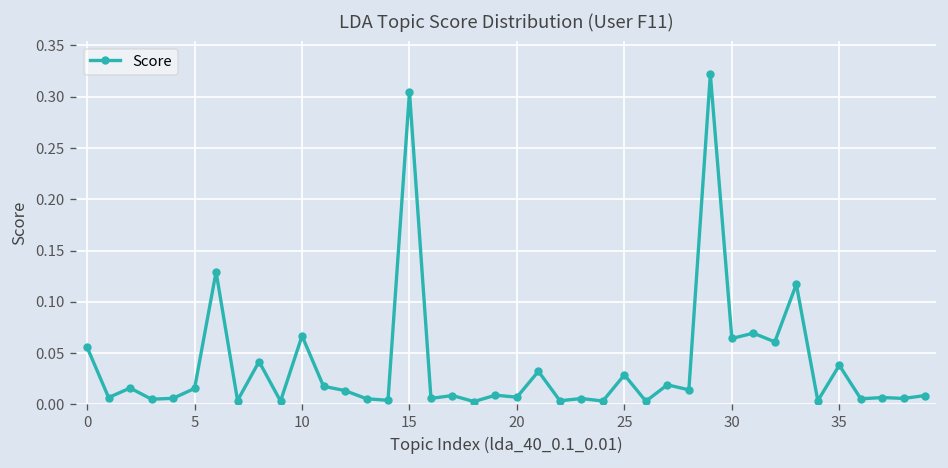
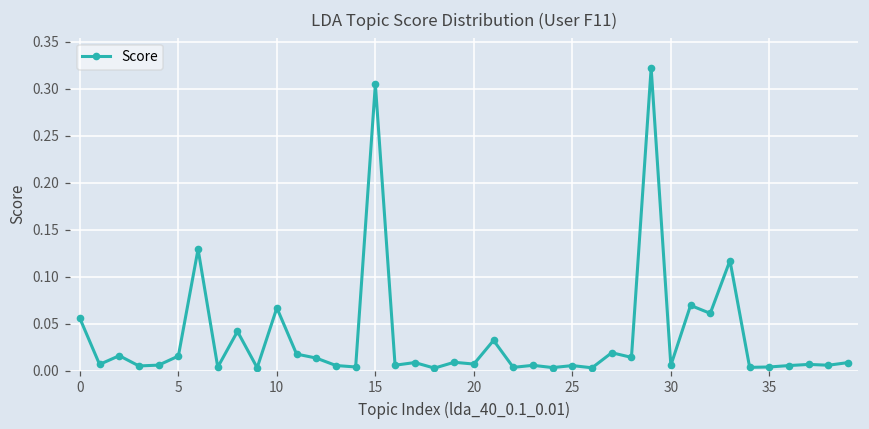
  {
    "0": 0.06,
    "5": 0.02,
    "10": 0.07,
    "15": 0.30,
    "20": 0.01,
-   "25": 0.03,
-   "30": 0.06,
-   "35": 0.04
+   "25": 0.01,
+   "30": 0.01,
+   "35": 0.00
  }
